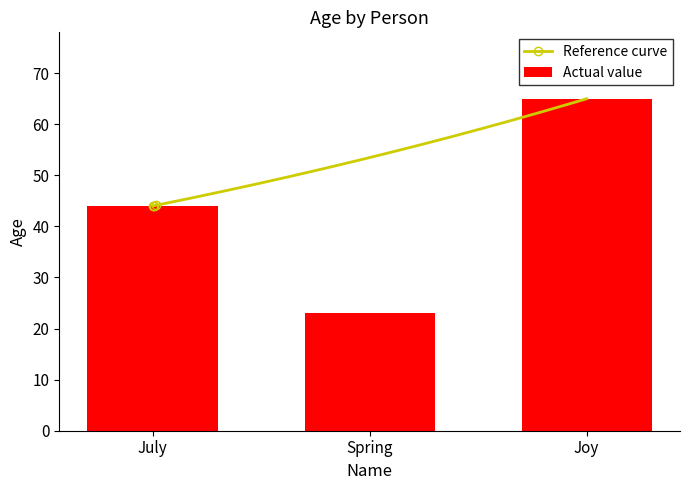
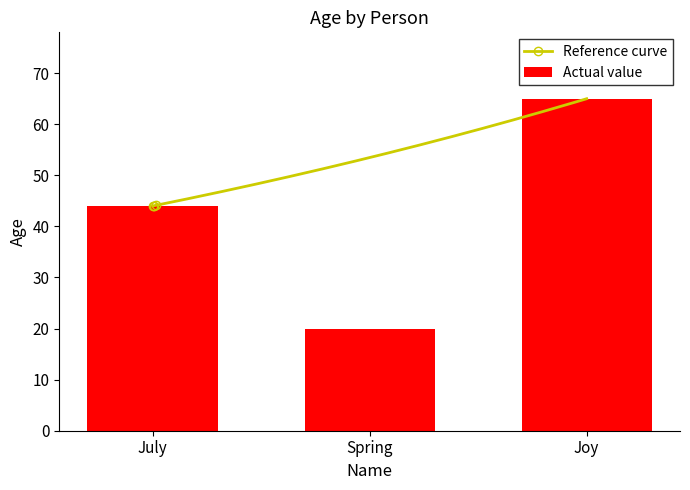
  {
    "Reference curve": {
      "July": 44,
      "Joy": 65
    },
    "Actual value": {
      "July": 44,
-     "Spring": 23,
+     "Spring": 20,
      "Joy": 65
    }
  }
